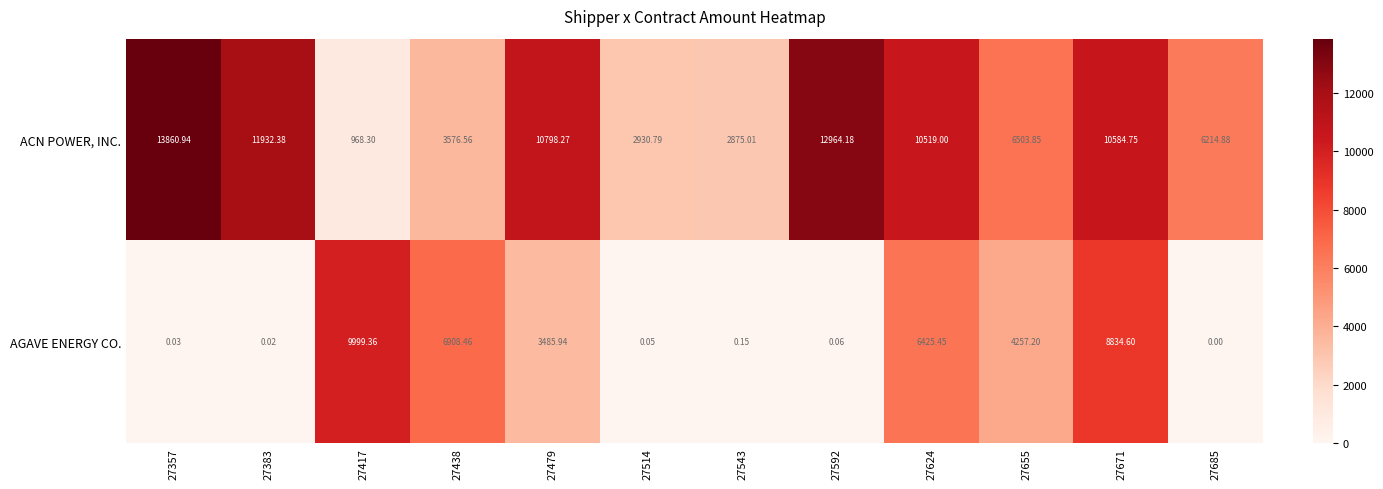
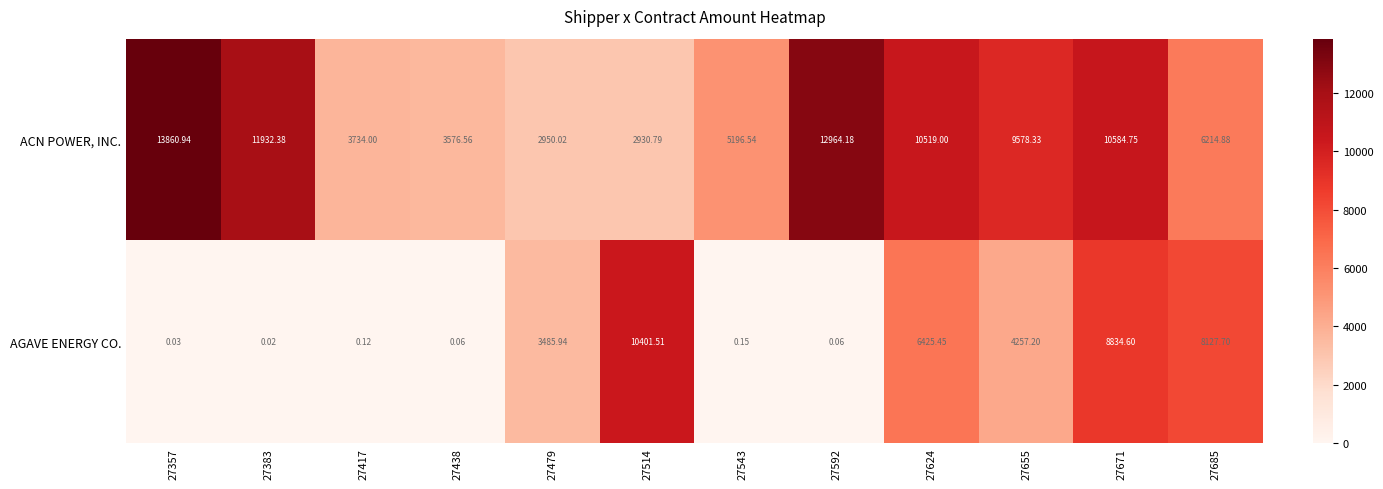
  {
    "ACN POWER, INC.": {
      "27357": 13860.94,
      "27383": 11932.38,
-     "27417": 968.30,
+     "27417": 3734.00,
      "27438": 3576.56,
-     "27479": 10798.27,
+     "27479": 2950.02,
      "27514": 2930.79,
-     "27543": 2875.01,
+     "27543": 5196.54,
      "27592": 12964.18,
      "27624": 10519.00,
-     "27655": 6503.85,
+     "27655": 9578.33,
      "27671": 10584.75,
      "27685": 6214.88
    },
    "AGAVE ENERGY CO.": {
      "27357": 0.03,
      "27383": 0.02,
-     "27417": 9999.36,
-     "27438": 6908.46,
+     "27417": 0.12,
+     "27438": 0.06,
      "27479": 3485.94,
-     "27514": 0.05,
+     "27514": 10401.51,
      "27543": 0.15,
      "27592": 0.06,
      "27624": 6425.45,
      "27655": 4257.20,
      "27671": 8834.60,
-     "27685": 0.00
+     "27685": 8127.70
    }
  }
